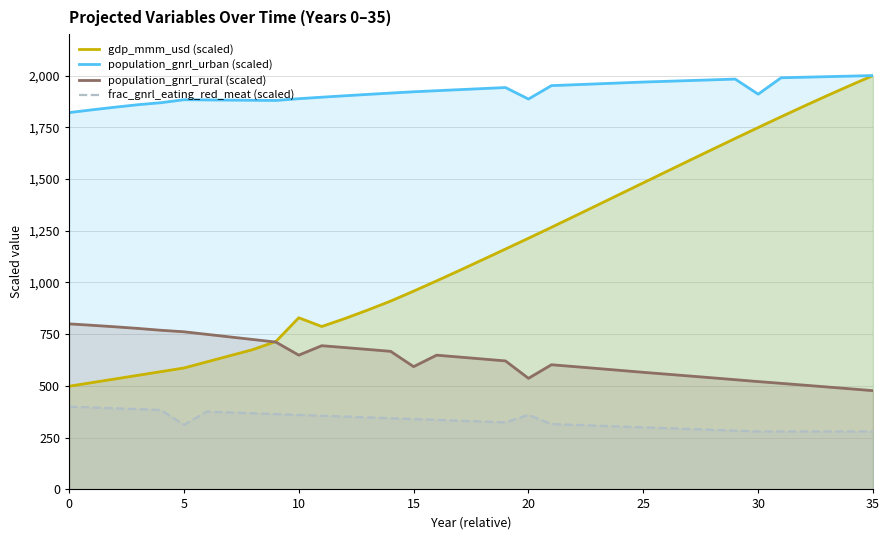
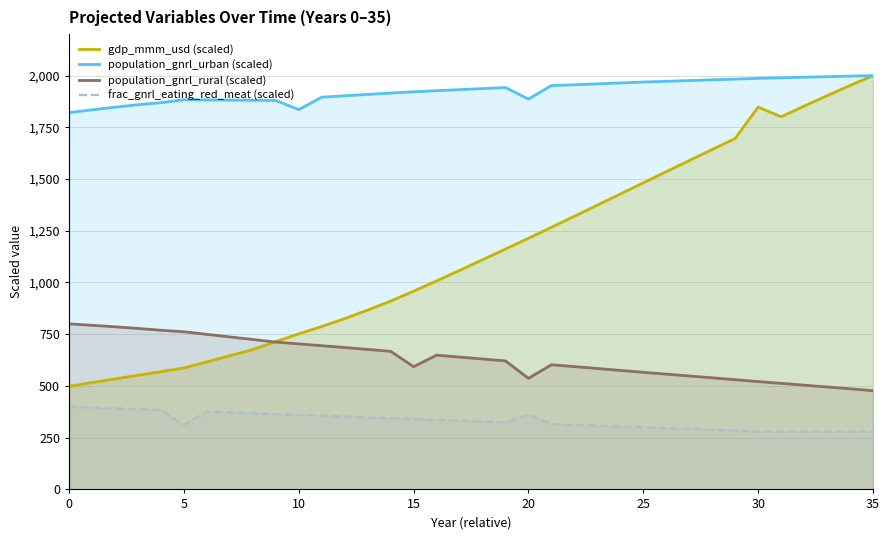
  {
    "gdp_mmm_usd (scaled)": {
      "0": "500",
      "5": "590",
-     "10": "830",
+     "10": "750",
      "15": "960",
      "20": "1,210",
      "25": "1,480",
-     "30": "1,750"
+     "30": "1,850"
    },
    "population_gnrl_urban (scaled)": {
      "0": "1,820",
      "5": "1,880",
-     "10": "1,890",
+     "10": "1,840",
      "15": "1,920",
      "20": "1,890",
      "25": "1,970",
-     "30": "1,910"
+     "30": "1,990"
    },
    "population_gnrl_rural (scaled)": {
      "0": "800",
      "5": "760",
-     "10": "650",
+     "10": "700",
      "15": "590",
      "20": "540",
      "25": "570",
      "30": "520",
      "35": "480"
    },
    "frac_gnrl_eating_red_meat (scaled)": {
      "0": "400",
      "5": "310",
      "10": "360",
      "15": "340",
      "20": "360",
      "25": "300",
      "30": "280",
      "35": "280"
    }
  }
